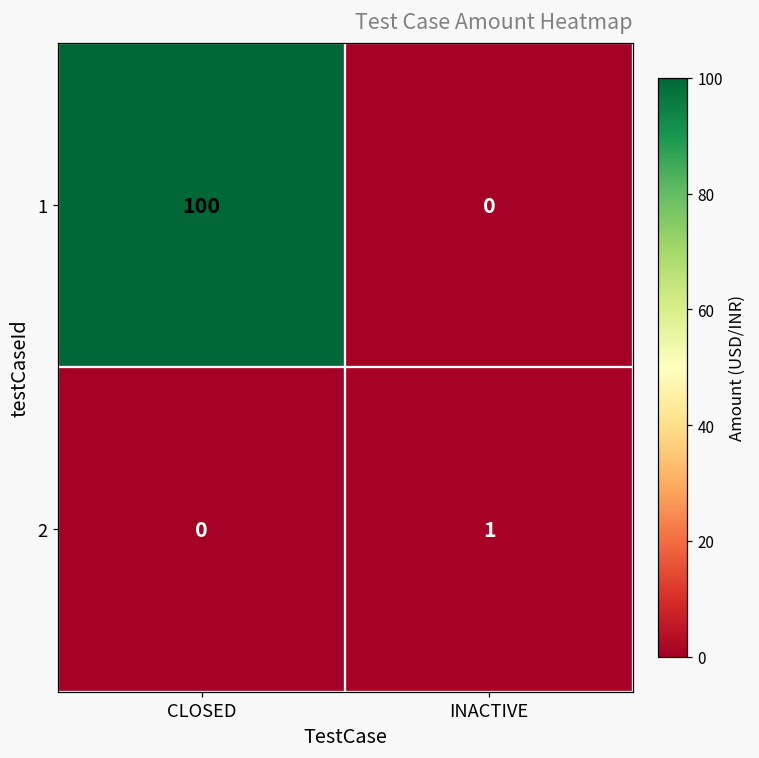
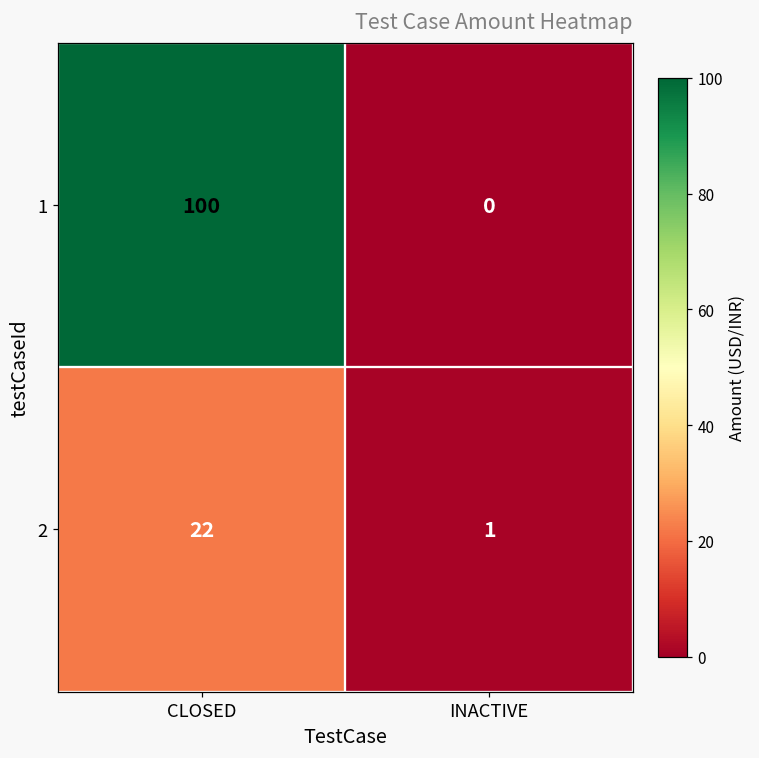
  {
    "1": {
      "CLOSED": 100,
      "INACTIVE": 0
    },
    "2": {
-     "CLOSED": 0,
+     "CLOSED": 22,
      "INACTIVE": 1
    }
  }
